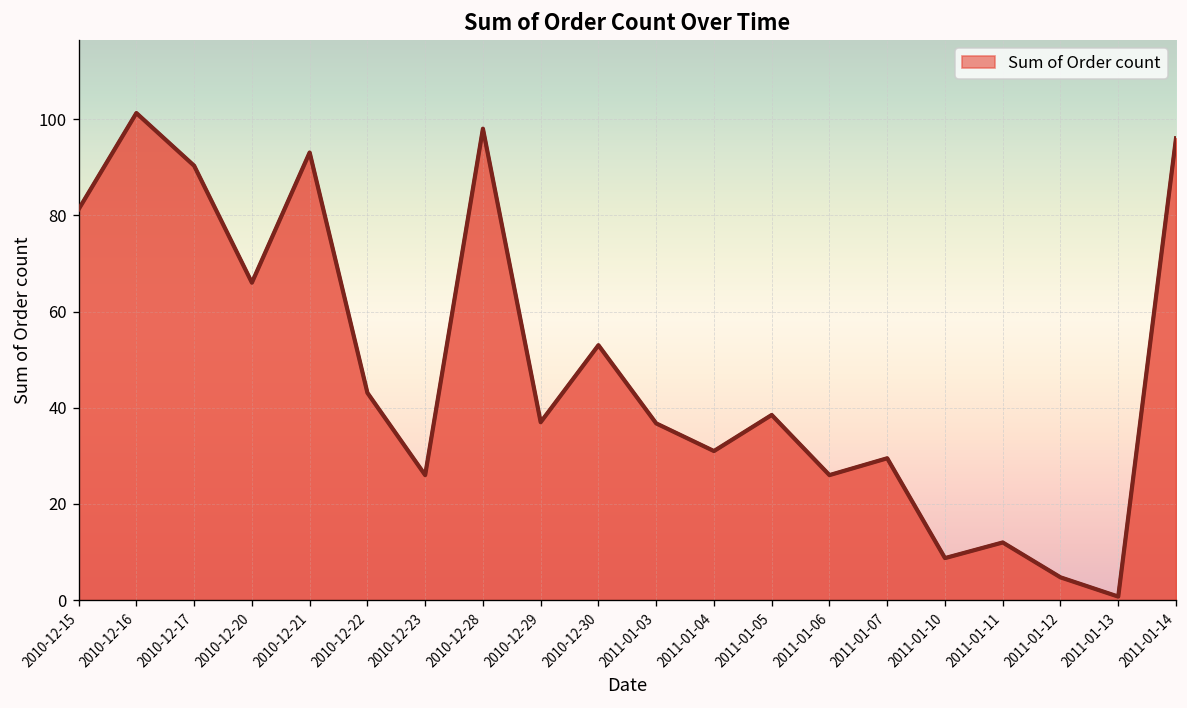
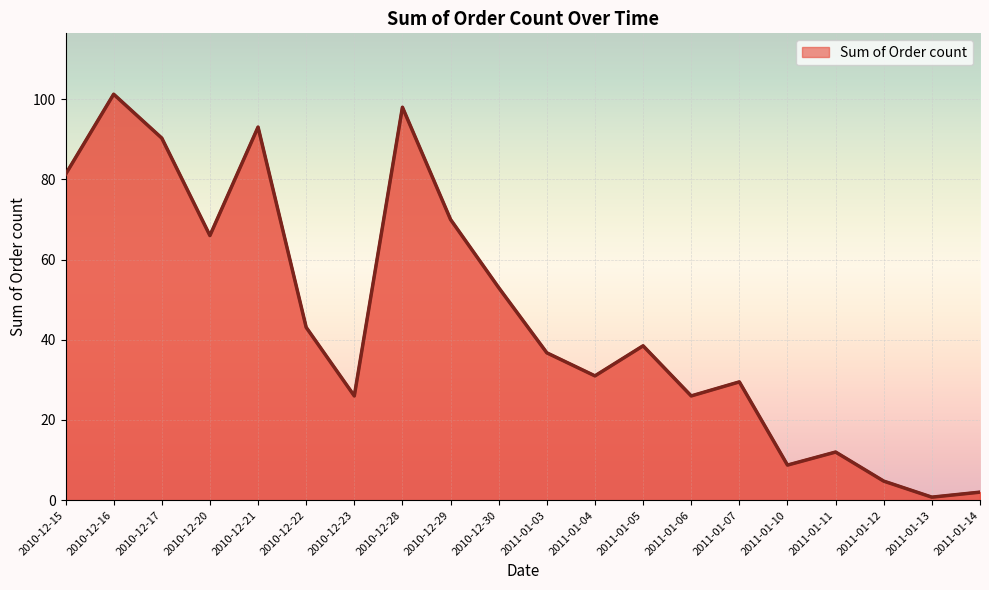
  {
    "2010-12-15": 81,
    "2010-12-16": 101,
    "2010-12-17": 90,
    "2010-12-20": 66,
    "2010-12-21": 93,
    "2010-12-22": 43,
    "2010-12-23": 26,
    "2010-12-28": 98,
-   "2010-12-29": 37,
+   "2010-12-29": 70,
    "2010-12-30": 53,
    "2011-01-03": 37,
    "2011-01-04": 31,
    "2011-01-05": 39,
    "2011-01-06": 26,
    "2011-01-07": 30,
    "2011-01-10": 9,
    "2011-01-11": 12,
    "2011-01-12": 5,
    "2011-01-13": 1,
-   "2011-01-14": 96
+   "2011-01-14": 2
  }
